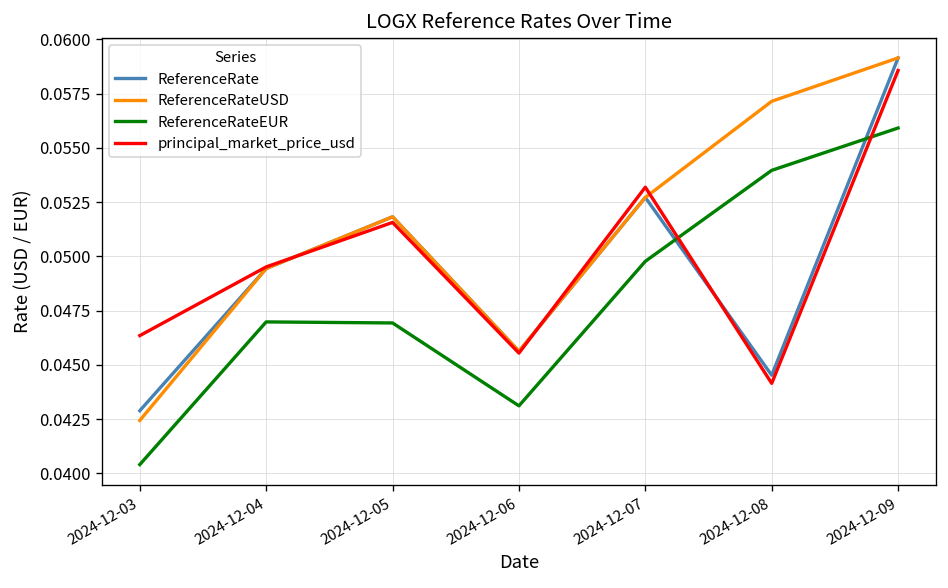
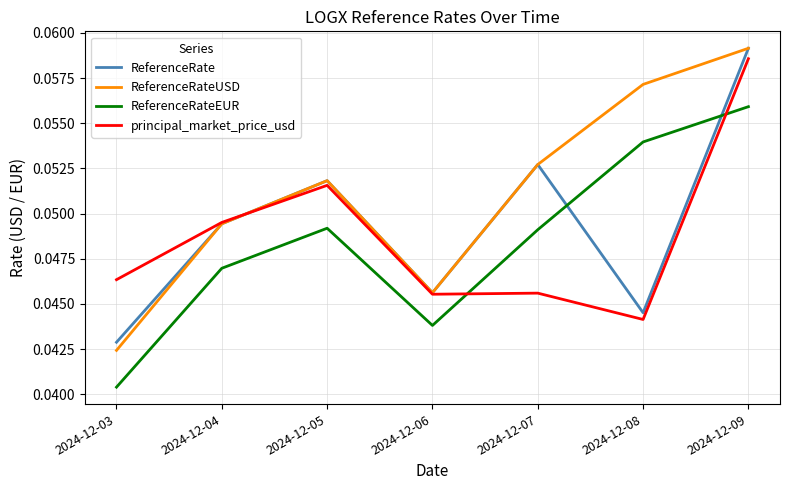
  {
    "ReferenceRate": {
      "2024-12-03": 0.0429,
      "2024-12-08": 0.0445
    },
    "ReferenceRateUSD": {
      "2024-12-03": 0.0424,
      "2024-12-08": 0.0571
    },
    "ReferenceRateEUR": {
      "2024-12-03": 0.0404,
      "2024-12-04": 0.0470,
-     "2024-12-05": 0.0469,
-     "2024-12-06": 0.0431,
-     "2024-12-07": 0.0498,
+     "2024-12-05": 0.0492,
+     "2024-12-06": 0.0438,
+     "2024-12-07": 0.0491,
      "2024-12-08": 0.0540,
      "2024-12-09": 0.0559
    },
    "principal_market_price_usd": {
      "2024-12-03": 0.0463,
      "2024-12-05": 0.0516,
-     "2024-12-07": 0.0532,
+     "2024-12-07": 0.0456,
      "2024-12-08": 0.0441,
      "2024-12-09": 0.0586
    }
  }
